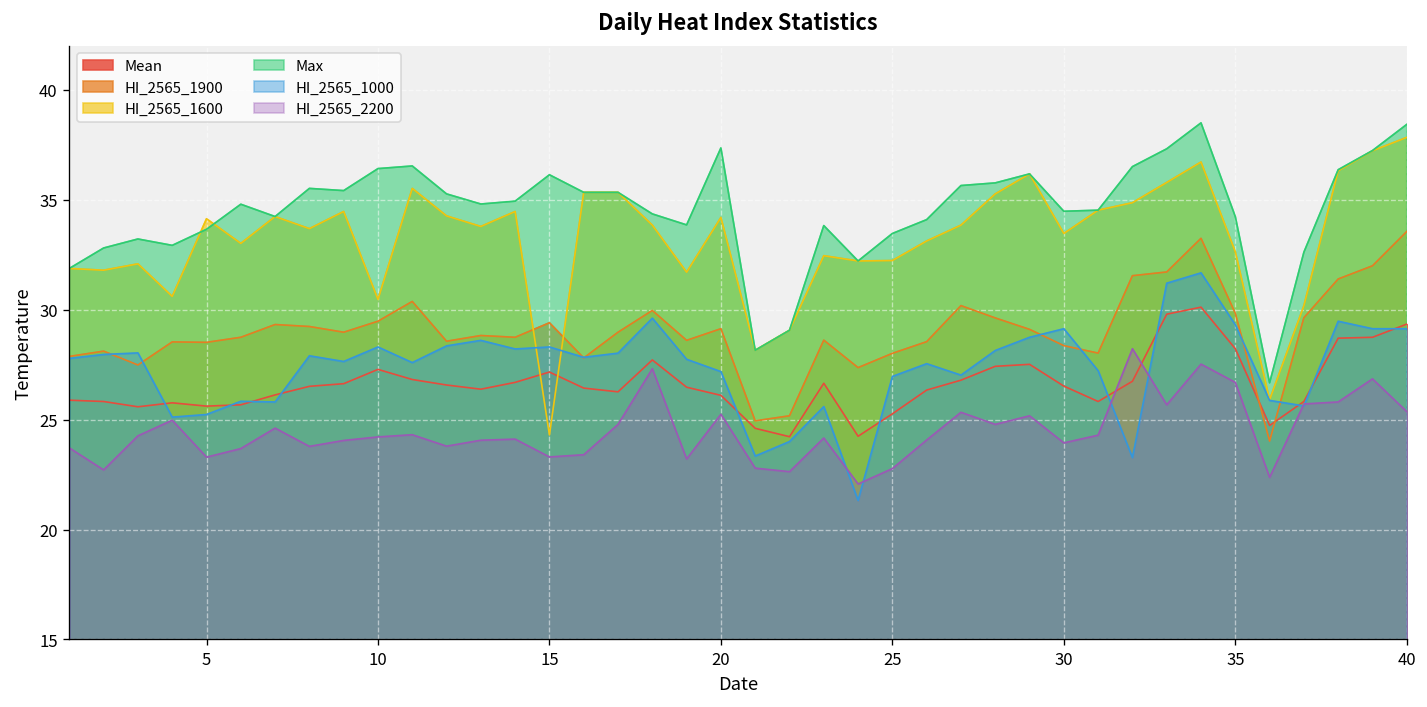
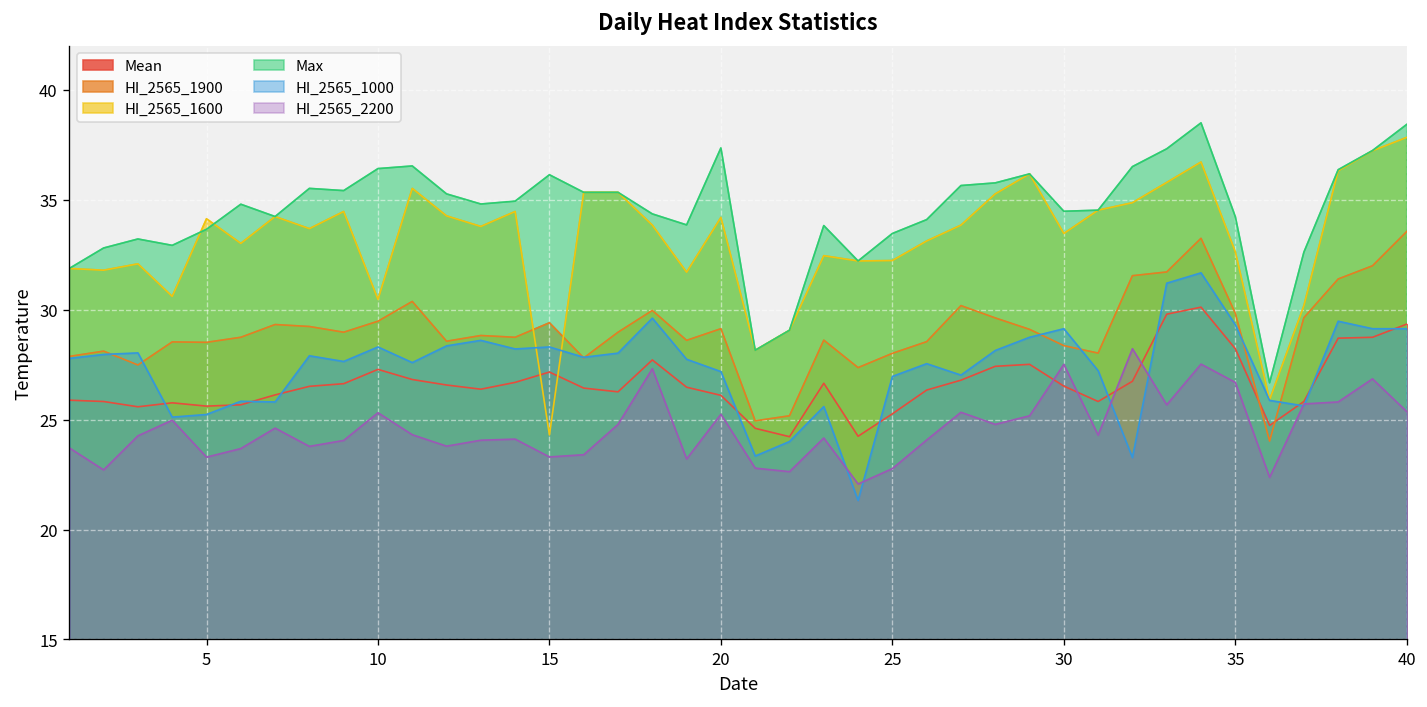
  {
    "HI_2565_1600": {
      "5": 34.1,
      "10": 30.5,
      "15": 24.3,
      "20": 34.2,
      "25": 32.2,
      "30": 33.5,
      "35": 32.6,
      "40": 37.8
    },
    "Max": {
      "5": 33.7,
      "10": 36.4,
      "15": 36.1,
      "20": 37.4,
      "25": 33.5,
      "30": 34.5,
      "35": 34.2,
      "40": 38.4
    },
    "HI_2565_1000": {
      "5": 25.2,
      "10": 28.3,
      "15": 28.3,
      "20": 27.2,
      "25": 27.0,
      "30": 29.1,
      "35": 29.3,
      "40": 29.1
    },
    "HI_2565_2200": {
      "5": 23.3,
-     "10": 24.2,
+     "10": 25.3,
      "15": 23.3,
      "20": 25.2,
      "25": 22.8,
-     "30": 23.9,
+     "30": 27.5,
      "35": 26.7,
      "40": 25.4
    }
  }
